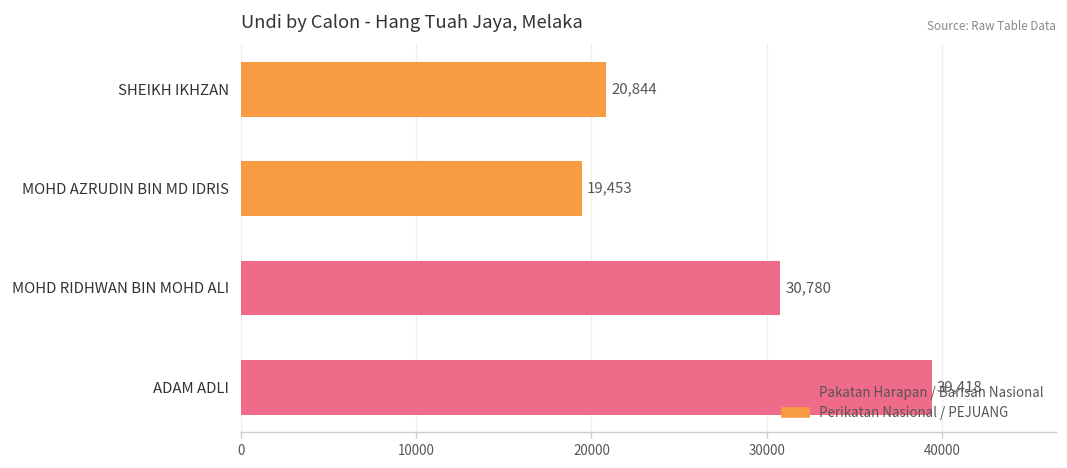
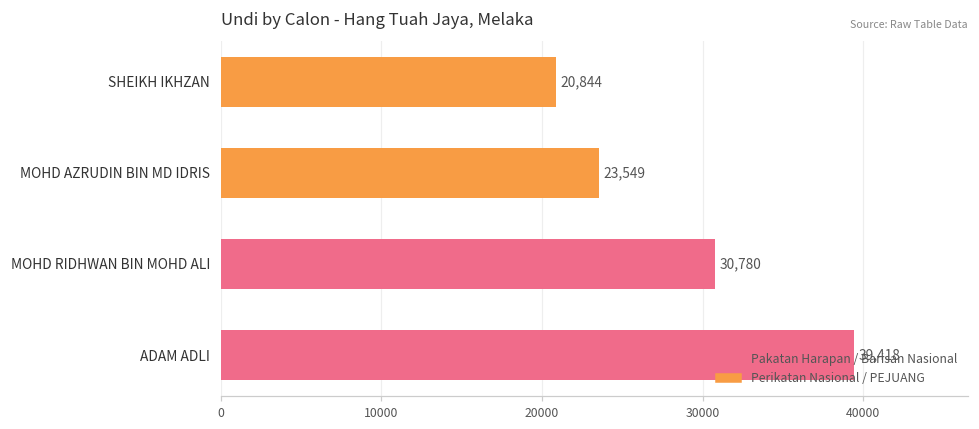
  {
    "SHEIKH IKHZAN": "20,844",
-   "MOHD AZRUDIN BIN MD IDRIS": "19,453",
+   "MOHD AZRUDIN BIN MD IDRIS": "23,549",
    "MOHD RIDHWAN BIN MOHD ALI": "30,780",
    "ADAM ADLI": "39,418"
  }
